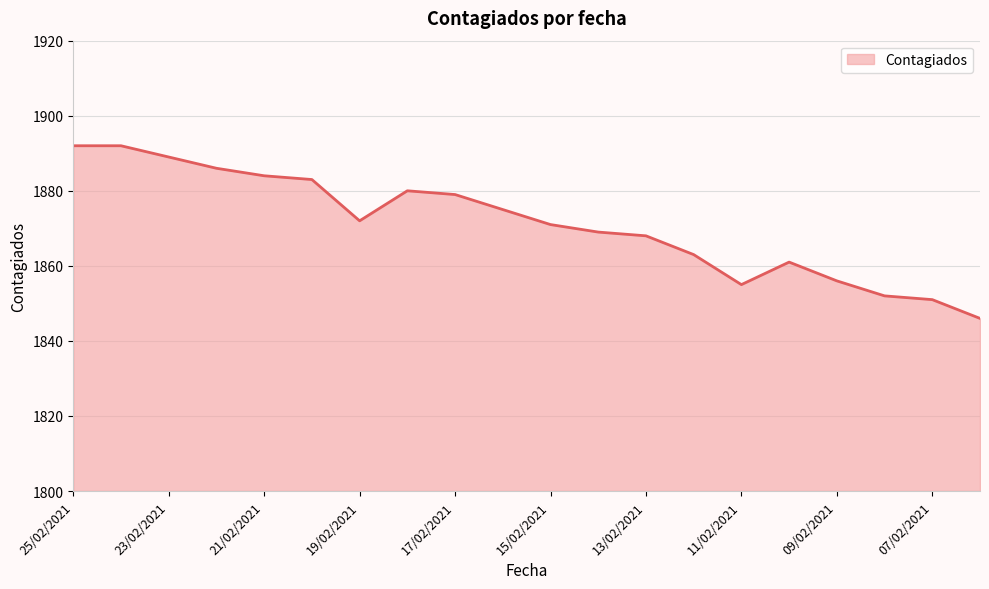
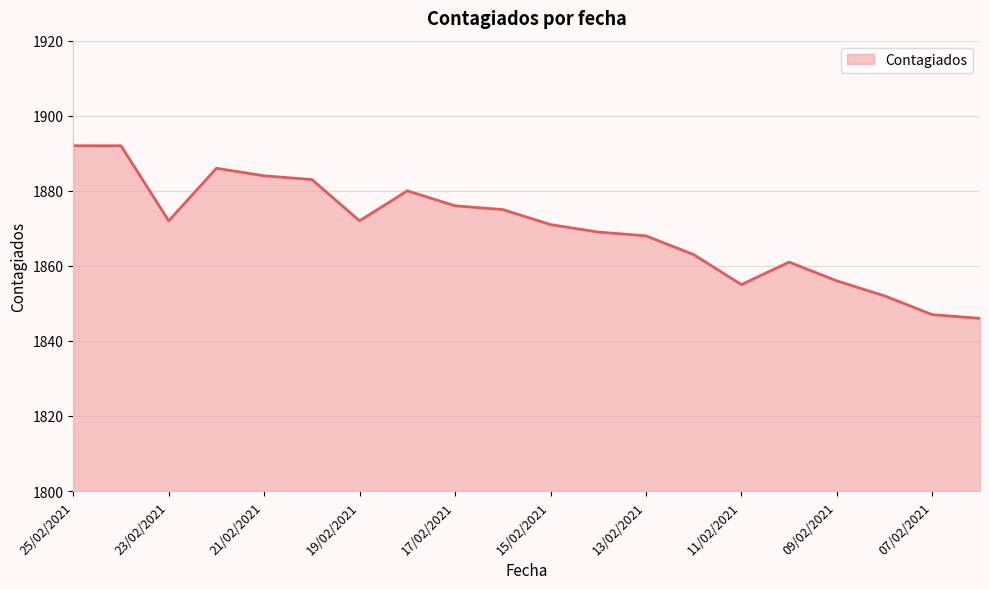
  {
    "25/02/2021": 1892,
-   "23/02/2021": 1889,
+   "23/02/2021": 1872,
    "21/02/2021": 1884,
    "19/02/2021": 1872,
-   "17/02/2021": 1879,
+   "17/02/2021": 1876,
    "15/02/2021": 1871,
    "13/02/2021": 1868,
    "11/02/2021": 1855,
    "09/02/2021": 1856,
-   "07/02/2021": 1851
+   "07/02/2021": 1847
  }
